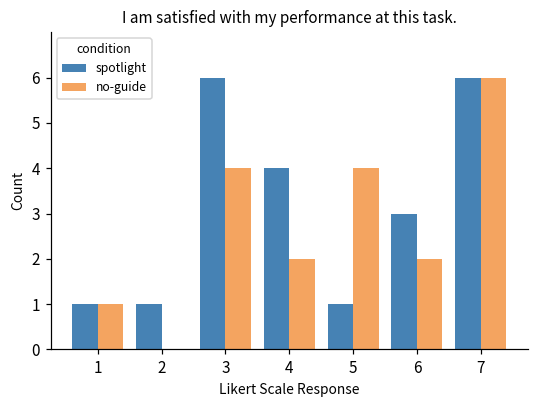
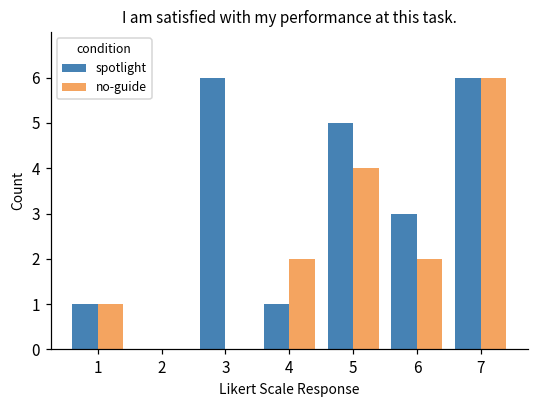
  {
    "spotlight": {
      "1": 1,
-     "2": 1,
+     "2": 0,
      "3": 6,
-     "4": 4,
-     "5": 1,
+     "4": 1,
+     "5": 5,
      "6": 3,
      "7": 6
    },
    "no-guide": {
      "1": 1,
      "2": 0,
-     "3": 4,
+     "3": 0,
      "4": 2,
      "5": 4,
      "6": 2,
      "7": 6
    }
  }
